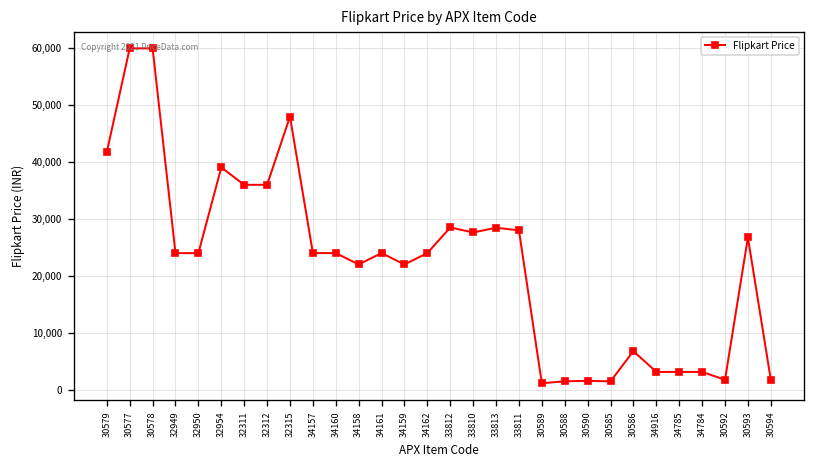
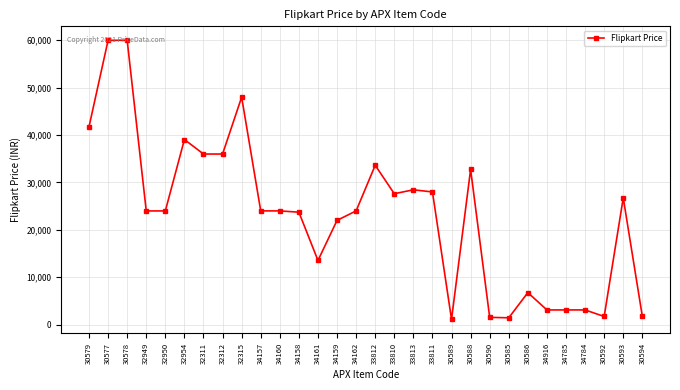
  {
    "30579": "42,000",
    "32949": "24,000",
    "32950": "24,000",
    "32954": "39,000",
    "32311": "36,000",
    "32312": "36,000",
    "32315": "48,000",
    "34157": "24,000",
    "34160": "24,000",
-   "34158": "22,000",
-   "34161": "24,000",
+   "34158": "24,000",
+   "34161": "14,000",
    "34159": "22,000",
    "34162": "24,000",
-   "33812": "29,000",
+   "33812": "34,000",
    "33810": "28,000",
    "33813": "28,000",
    "33811": "28,000",
    "30589": "1,000",
-   "30588": "1,000",
+   "30588": "33,000",
    "30590": "2,000",
    "30585": "1,000",
    "30586": "7,000",
    "34916": "3,000",
    "34785": "3,000",
    "34784": "3,000",
    "30592": "2,000",
    "30593": "27,000",
    "30594": "2,000"
  }
